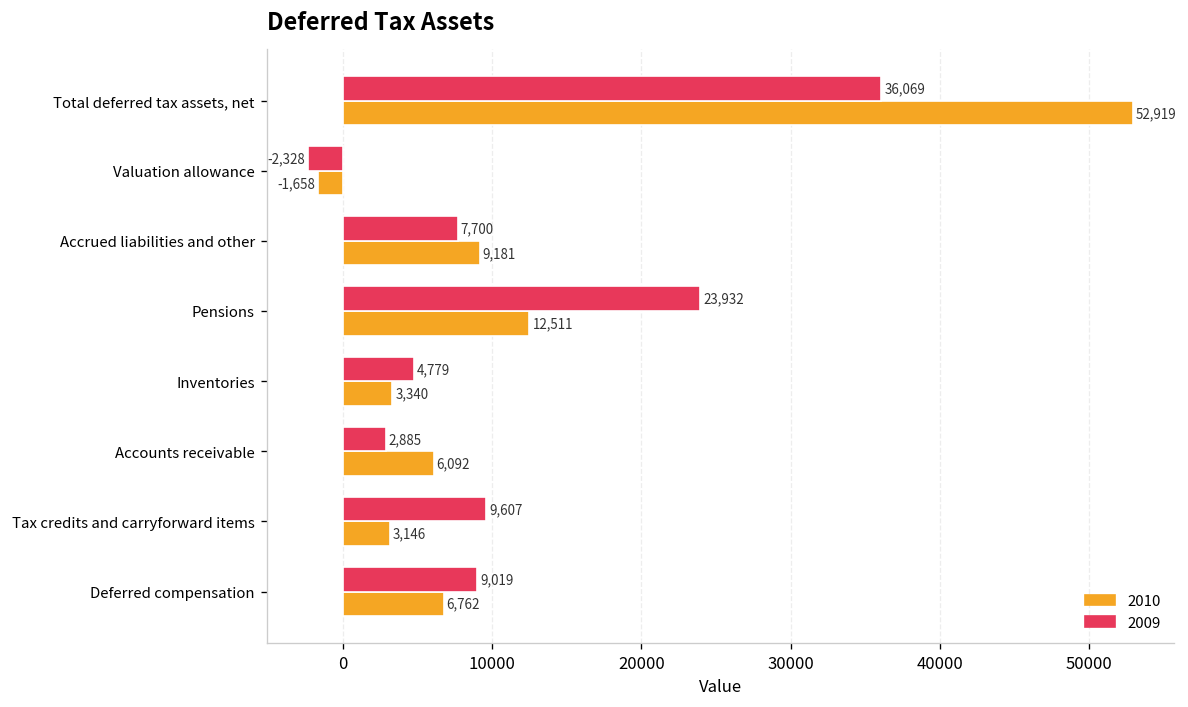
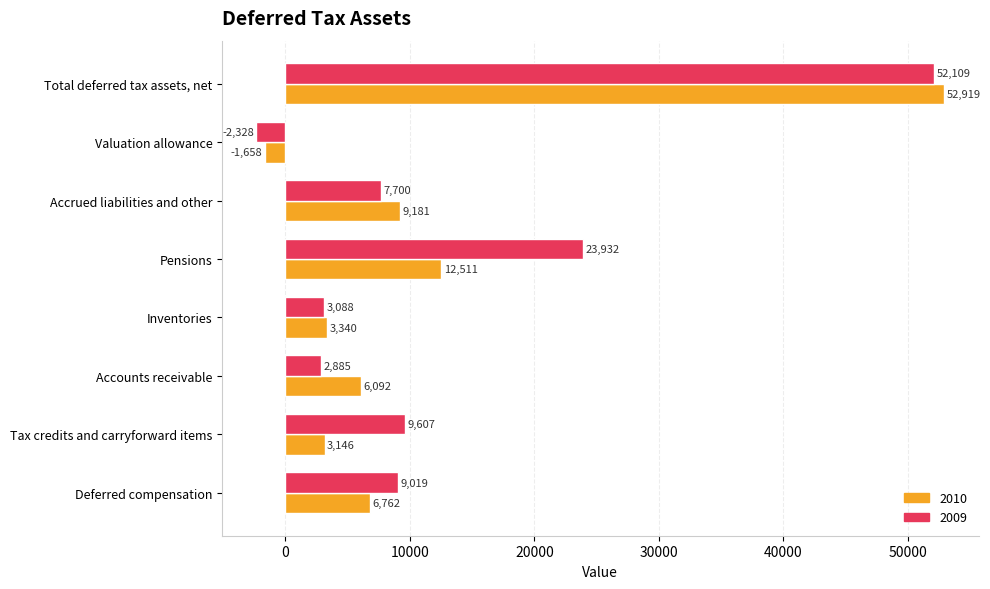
  {
    "2010": {
      "Total deferred tax assets, net": "52,919",
      "Valuation allowance": "-1,658",
      "Accrued liabilities and other": "9,181",
      "Pensions": "12,511",
      "Inventories": "3,340",
      "Accounts receivable": "6,092",
      "Tax credits and carryforward items": "3,146",
      "Deferred compensation": "6,762"
    },
    "2009": {
-     "Total deferred tax assets, net": "36,069",
+     "Total deferred tax assets, net": "52,109",
      "Valuation allowance": "-2,328",
      "Accrued liabilities and other": "7,700",
      "Pensions": "23,932",
-     "Inventories": "4,779",
+     "Inventories": "3,088",
      "Accounts receivable": "2,885",
      "Tax credits and carryforward items": "9,607",
      "Deferred compensation": "9,019"
    }
  }
